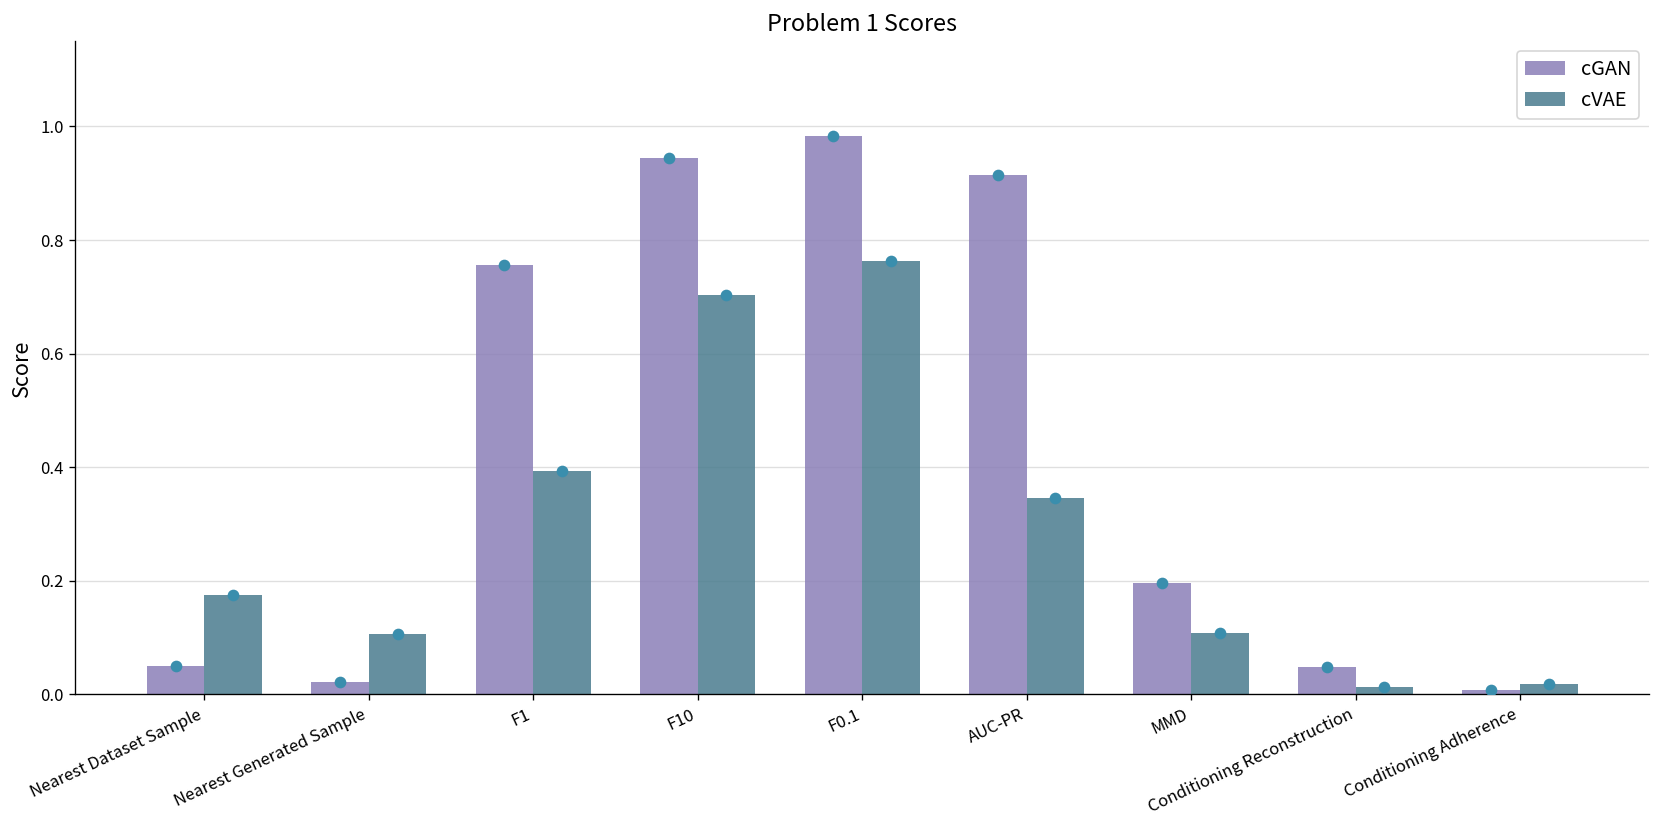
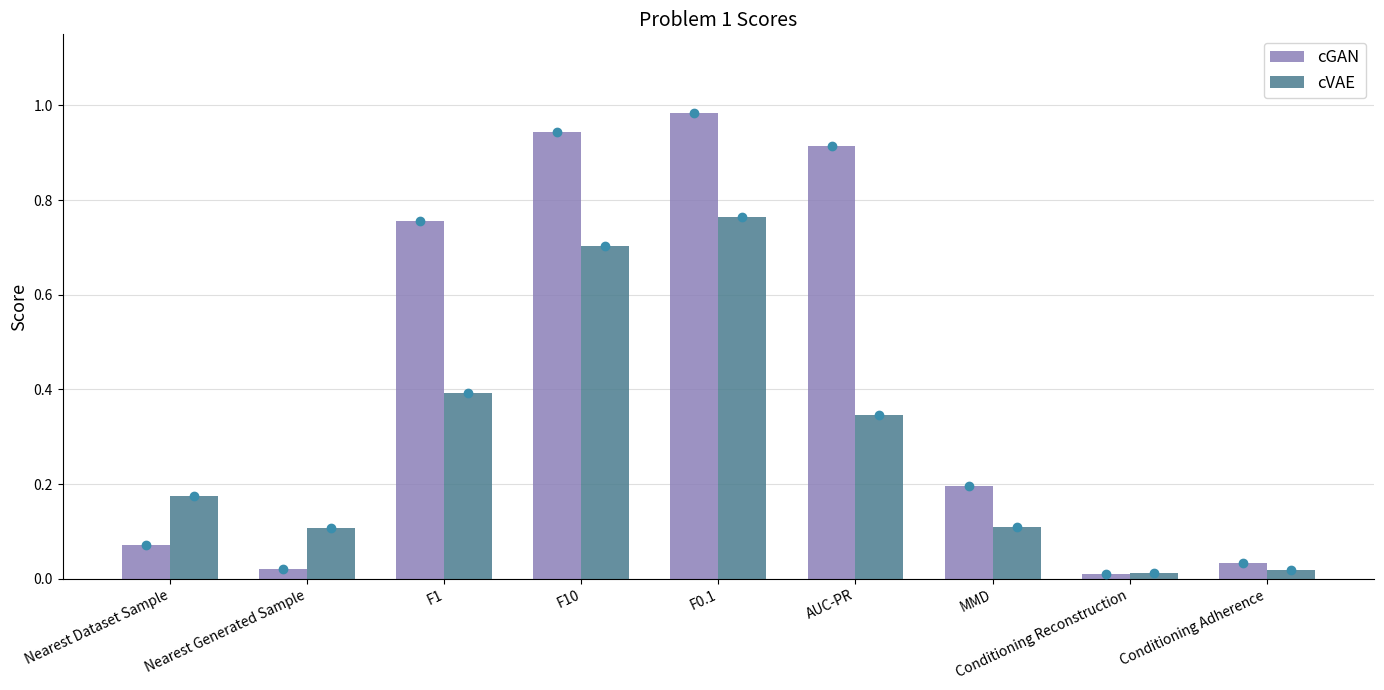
  {
    "cGAN": {
-     "Nearest Dataset Sample": 0.05,
+     "Nearest Dataset Sample": 0.07,
      "Nearest Generated Sample": 0.02,
      "F1": 0.76,
      "F10": 0.94,
      "F0.1": 0.98,
      "AUC-PR": 0.91,
      "MMD": 0.20,
-     "Conditioning Reconstruction": 0.05,
-     "Conditioning Adherence": 0.01
+     "Conditioning Reconstruction": 0.01,
+     "Conditioning Adherence": 0.03
    }
  }
